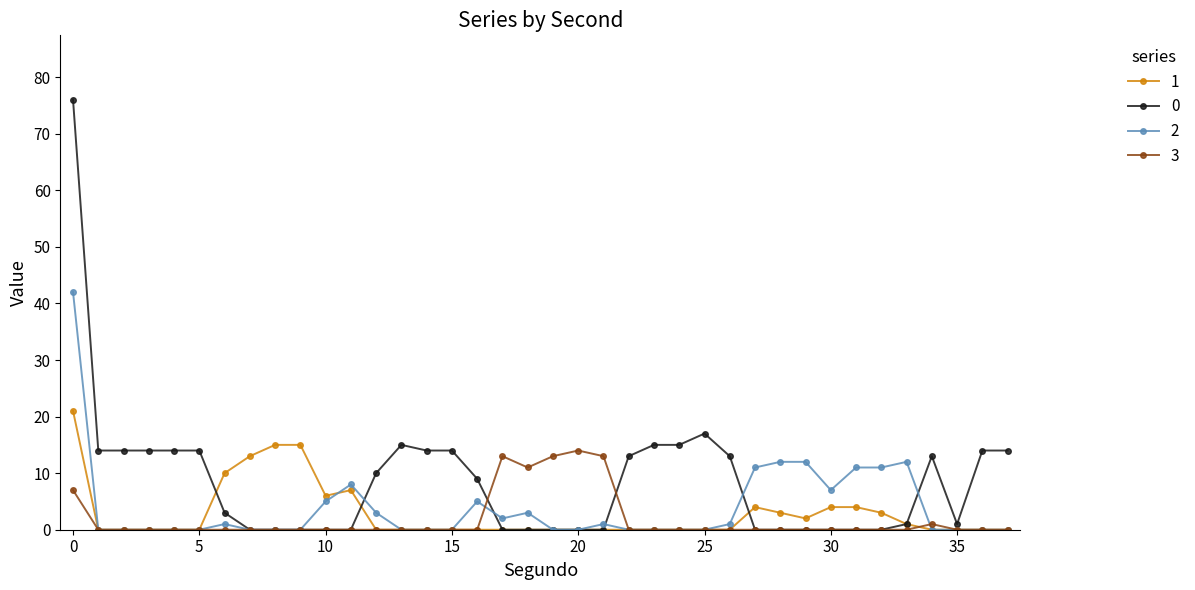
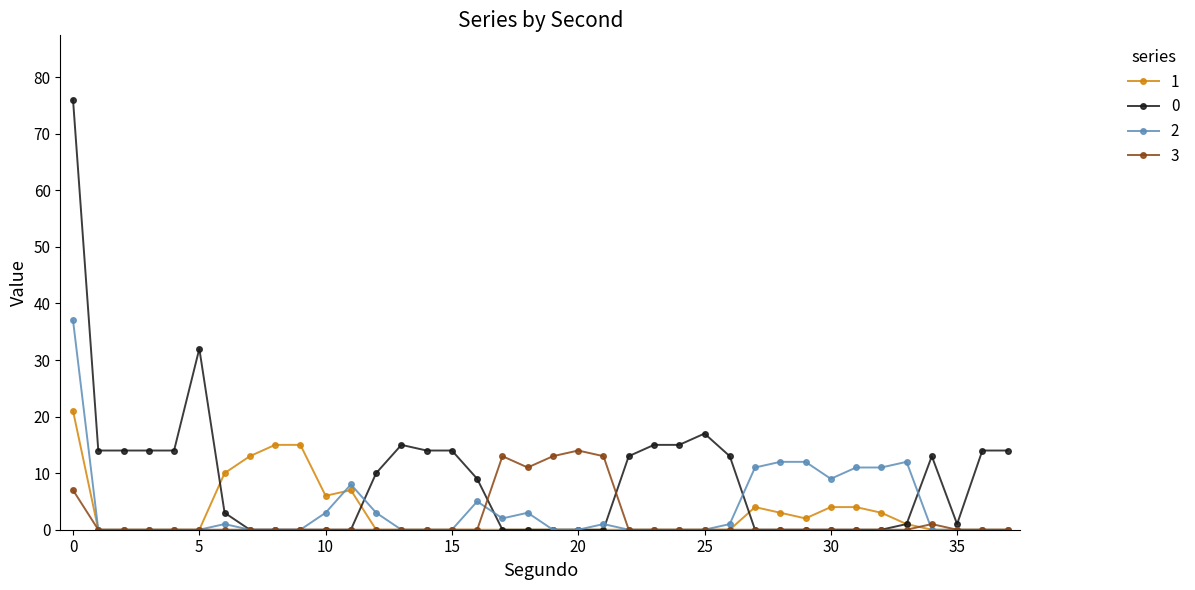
  {
    "1": {
      "0": 21,
      "10": 6,
      "30": 4
    },
    "0": {
      "0": 76,
-     "5": 14,
+     "5": 32,
      "15": 14,
      "25": 17,
      "35": 1
    },
    "2": {
-     "0": 42,
-     "10": 5,
-     "30": 7
+     "0": 37,
+     "10": 3,
+     "30": 9
    },
    "3": {
      "0": 7,
      "20": 14
    }
  }
